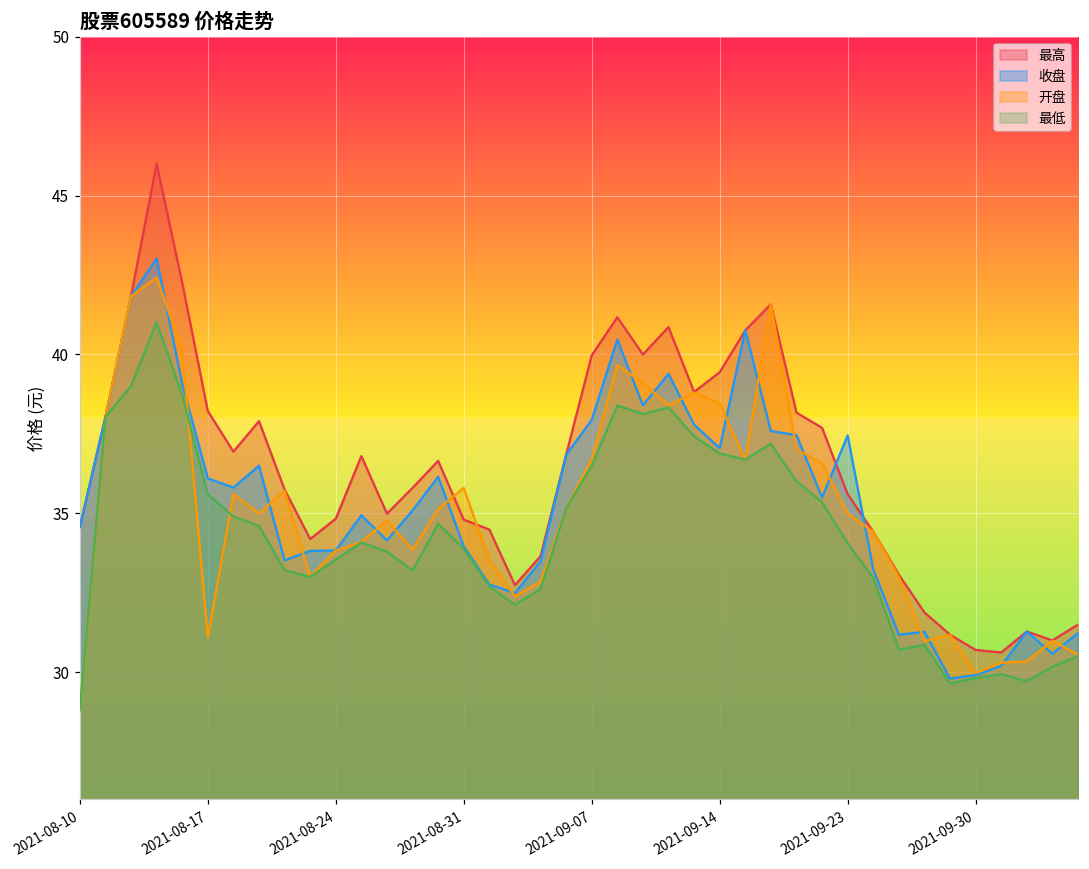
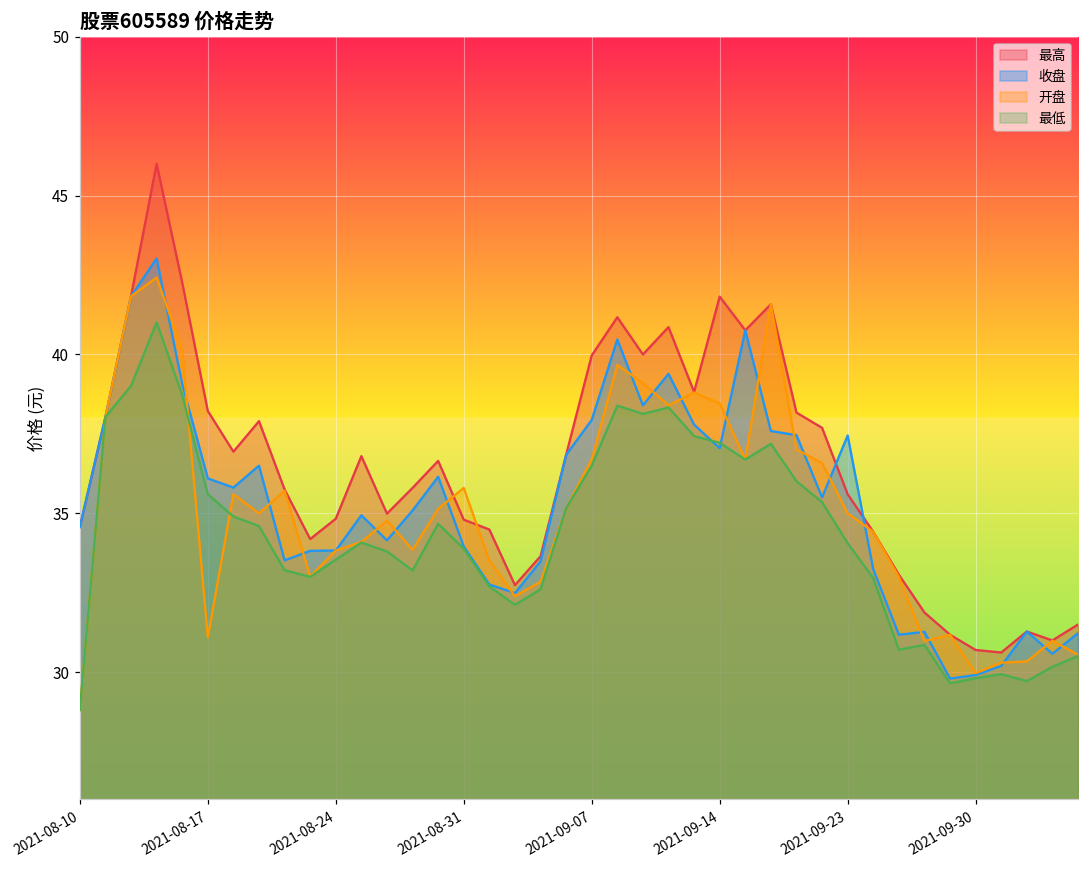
  {
    "最高": {
      "2021-08-17": 38.2,
      "2021-08-24": 34.8,
      "2021-08-31": 34.8,
      "2021-09-07": 40.0,
-     "2021-09-14": 39.4,
+     "2021-09-14": 41.8,
      "2021-09-23": 35.6,
      "2021-09-30": 30.7
    },
    "收盘": {
      "2021-08-17": 36.1,
      "2021-09-07": 37.9,
      "2021-09-14": 37.1,
      "2021-09-23": 37.5
    },
    "开盘": {
      "2021-08-17": 31.1,
      "2021-08-31": 35.8,
      "2021-09-07": 36.7,
      "2021-09-14": 38.5,
      "2021-09-23": 35.0
    },
    "最低": {
      "2021-08-17": 35.6,
      "2021-08-24": 33.5,
      "2021-09-07": 36.5,
-     "2021-09-14": 36.9,
+     "2021-09-14": 37.2,
      "2021-09-23": 34.1,
      "2021-09-30": 29.8
    }
  }
